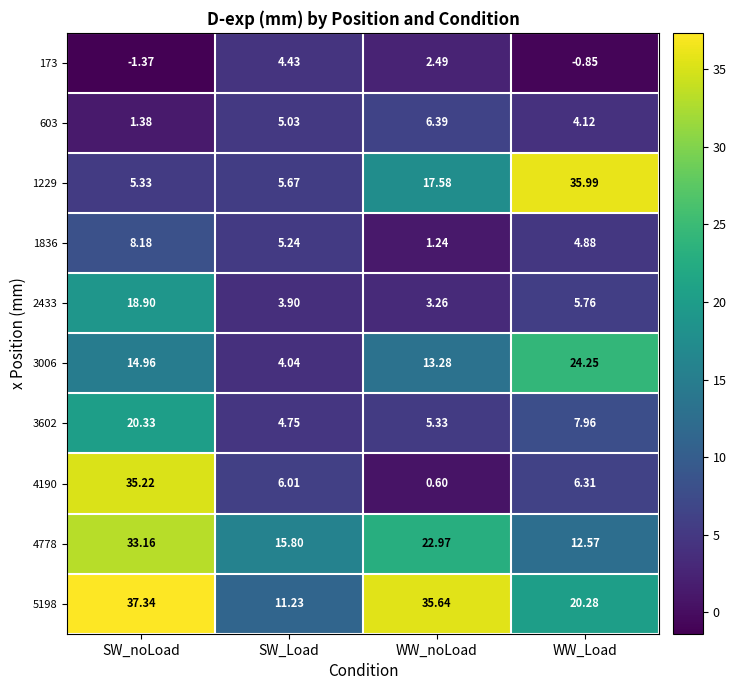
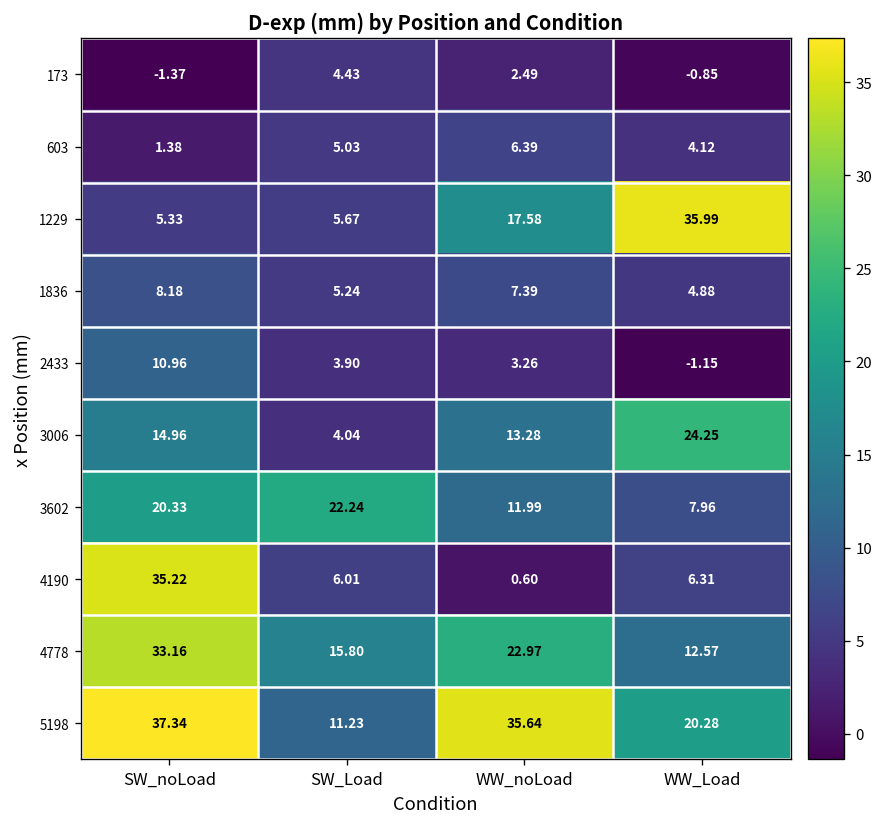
  {
    "173": {
      "SW_noLoad": -1.37,
      "SW_Load": 4.43,
      "WW_noLoad": 2.49,
      "WW_Load": -0.85
    },
    "603": {
      "SW_noLoad": 1.38,
      "SW_Load": 5.03,
      "WW_noLoad": 6.39,
      "WW_Load": 4.12
    },
    "1229": {
      "SW_noLoad": 5.33,
      "SW_Load": 5.67,
      "WW_noLoad": 17.58,
      "WW_Load": 35.99
    },
    "1836": {
      "SW_noLoad": 8.18,
      "SW_Load": 5.24,
-     "WW_noLoad": 1.24,
+     "WW_noLoad": 7.39,
      "WW_Load": 4.88
    },
    "2433": {
-     "SW_noLoad": 18.90,
+     "SW_noLoad": 10.96,
      "SW_Load": 3.90,
      "WW_noLoad": 3.26,
-     "WW_Load": 5.76
+     "WW_Load": -1.15
    },
    "3006": {
      "SW_noLoad": 14.96,
      "SW_Load": 4.04,
      "WW_noLoad": 13.28,
      "WW_Load": 24.25
    },
    "3602": {
      "SW_noLoad": 20.33,
-     "SW_Load": 4.75,
-     "WW_noLoad": 5.33,
+     "SW_Load": 22.24,
+     "WW_noLoad": 11.99,
      "WW_Load": 7.96
    },
    "4190": {
      "SW_noLoad": 35.22,
      "SW_Load": 6.01,
      "WW_noLoad": 0.60,
      "WW_Load": 6.31
    },
    "4778": {
      "SW_noLoad": 33.16,
      "SW_Load": 15.80,
      "WW_noLoad": 22.97,
      "WW_Load": 12.57
    },
    "5198": {
      "SW_noLoad": 37.34,
      "SW_Load": 11.23,
      "WW_noLoad": 35.64,
      "WW_Load": 20.28
    }
  }
